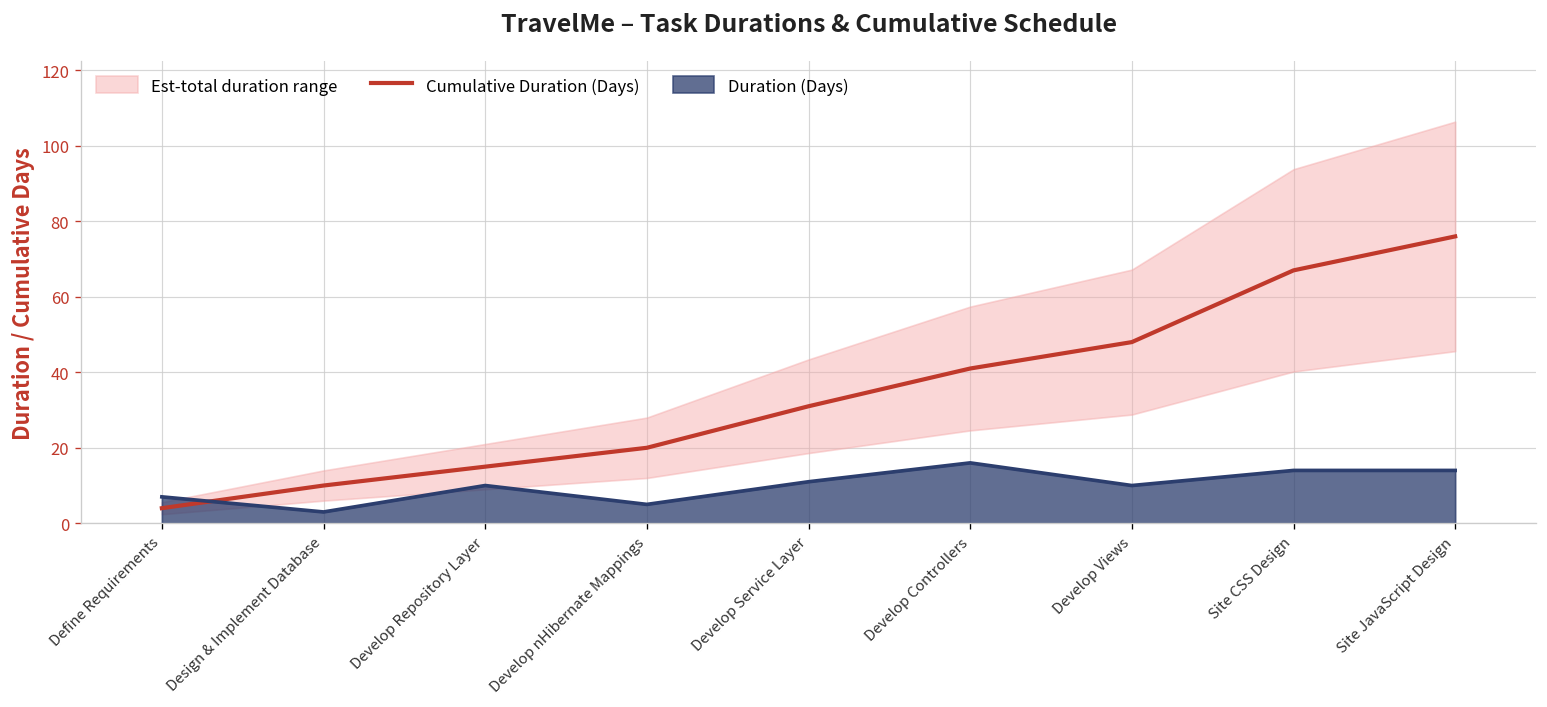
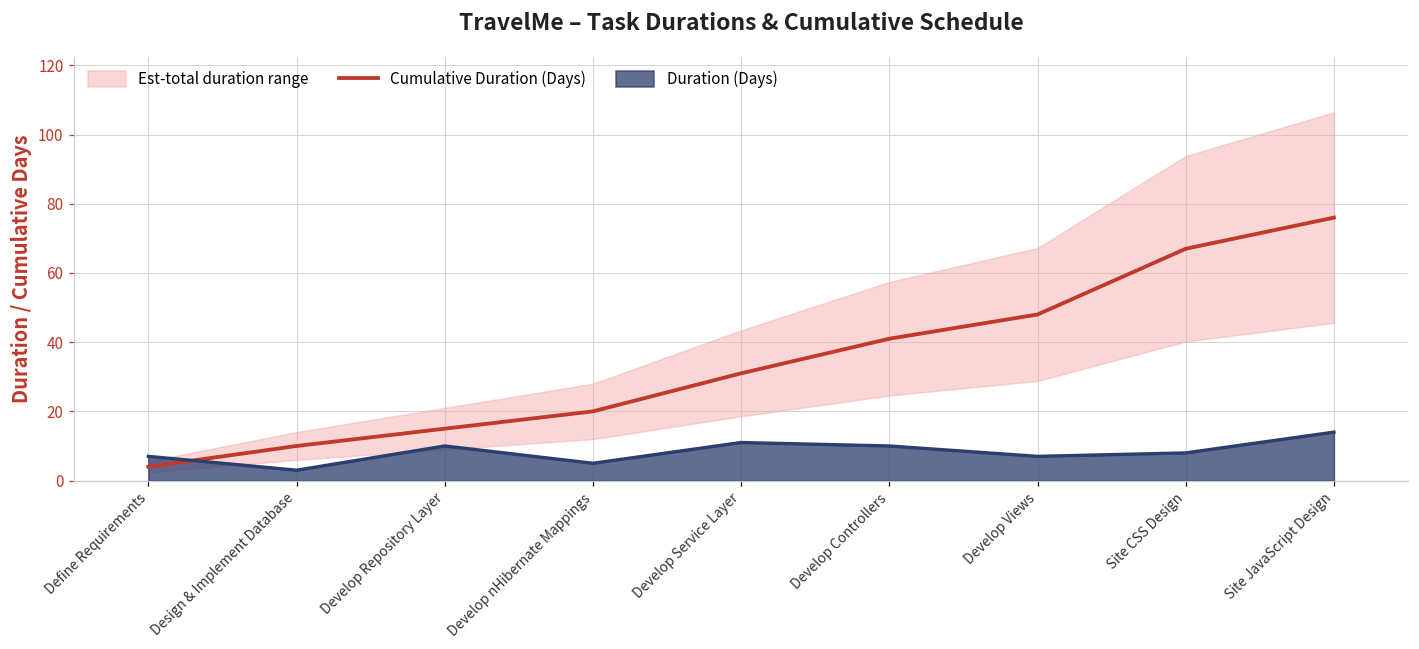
  {
    "Cumulative Duration (Days)": {
      "Define Requirements": 4,
      "Design & Implement Database": 10,
      "Develop Repository Layer": 15,
      "Develop nHibernate Mappings": 20,
      "Develop Service Layer": 31,
      "Develop Controllers": 41,
      "Develop Views": 48,
      "Site CSS Design": 67,
      "Site JavaScript Design": 76
    },
    "Duration (Days)": {
      "Define Requirements": 7,
      "Design & Implement Database": 3,
      "Develop Repository Layer": 10,
      "Develop nHibernate Mappings": 5,
      "Develop Service Layer": 11,
-     "Develop Controllers": 16,
-     "Develop Views": 10,
-     "Site CSS Design": 14,
+     "Develop Controllers": 10,
+     "Develop Views": 7,
+     "Site CSS Design": 8,
      "Site JavaScript Design": 14
    }
  }
